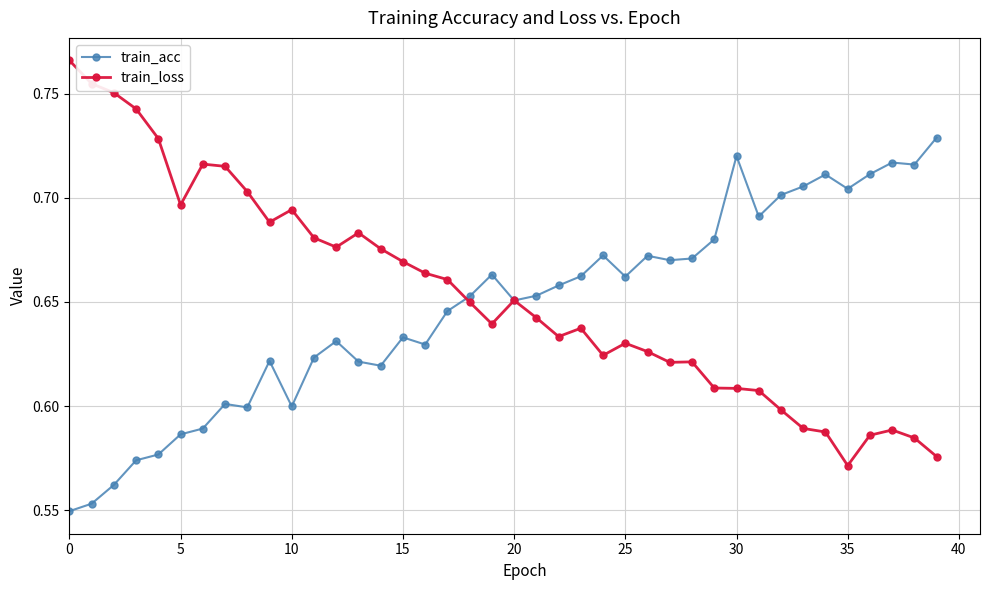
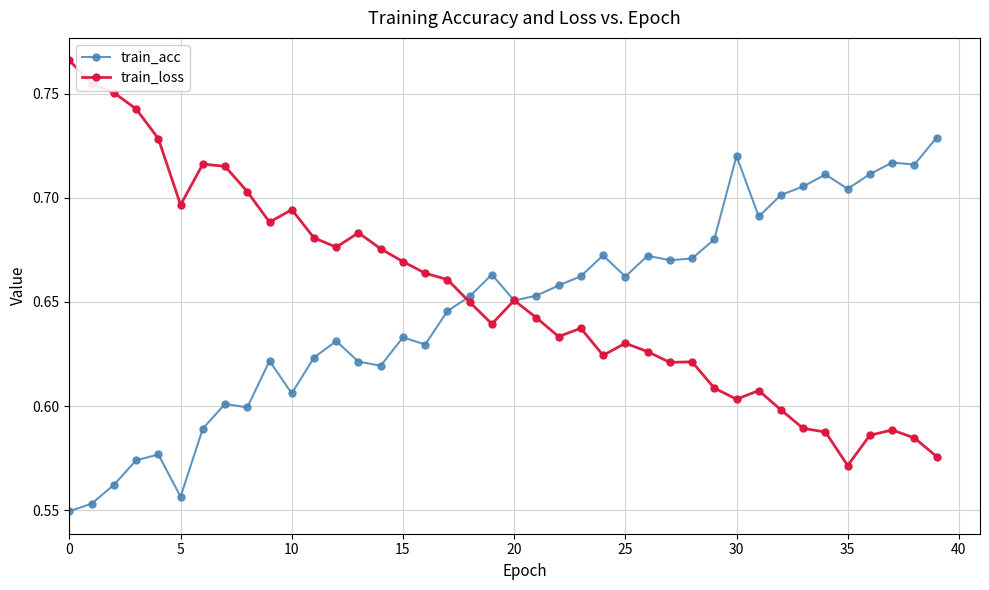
  {
    "train_acc": {
      "0": 0.550,
-     "5": 0.586,
-     "10": 0.600,
+     "5": 0.556,
+     "10": 0.606,
      "15": 0.633,
      "25": 0.662,
      "30": 0.720,
      "35": 0.704
    },
    "train_loss": {
      "0": 0.766,
      "5": 0.697,
      "10": 0.694,
      "15": 0.669,
      "25": 0.630,
-     "30": 0.609,
+     "30": 0.603,
      "35": 0.571
    }
  }
